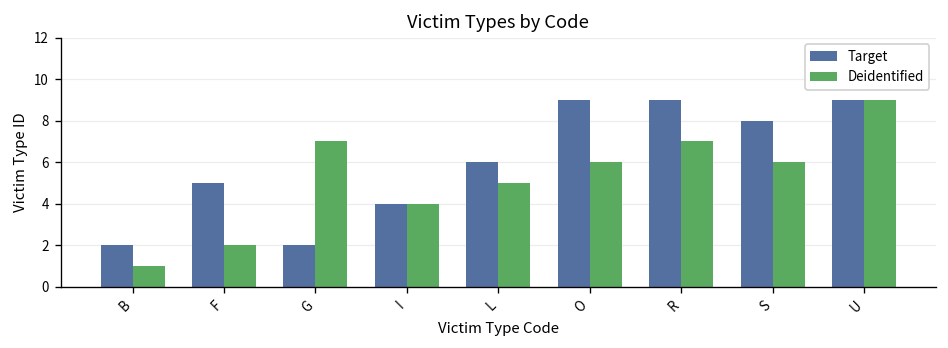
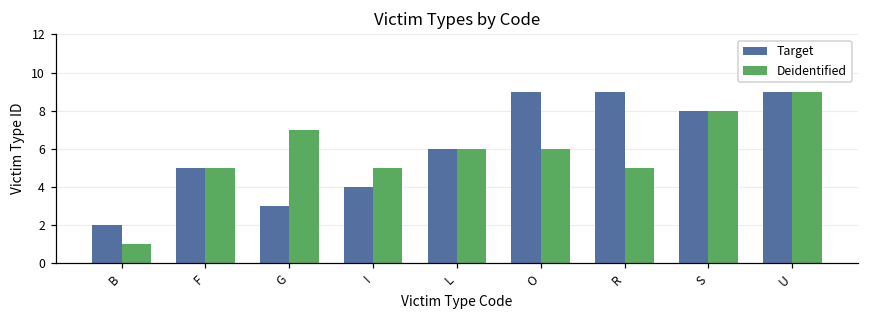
  {
    "Target": {
      "B": 2,
      "F": 5,
-     "G": 2,
+     "G": 3,
      "I": 4,
      "L": 6,
      "O": 9,
      "R": 9,
      "S": 8,
      "U": 9
    },
    "Deidentified": {
      "B": 1,
-     "F": 2,
+     "F": 5,
      "G": 7,
-     "I": 4,
-     "L": 5,
+     "I": 5,
+     "L": 6,
      "O": 6,
-     "R": 7,
-     "S": 6,
+     "R": 5,
+     "S": 8,
      "U": 9
    }
  }
